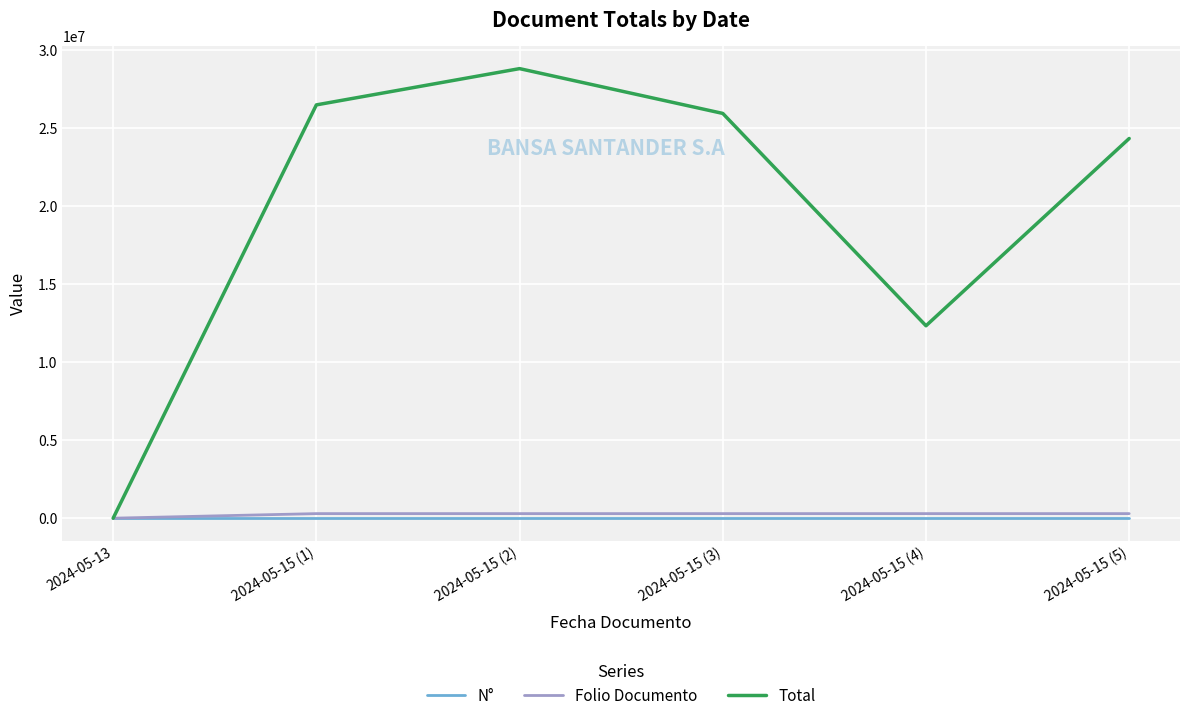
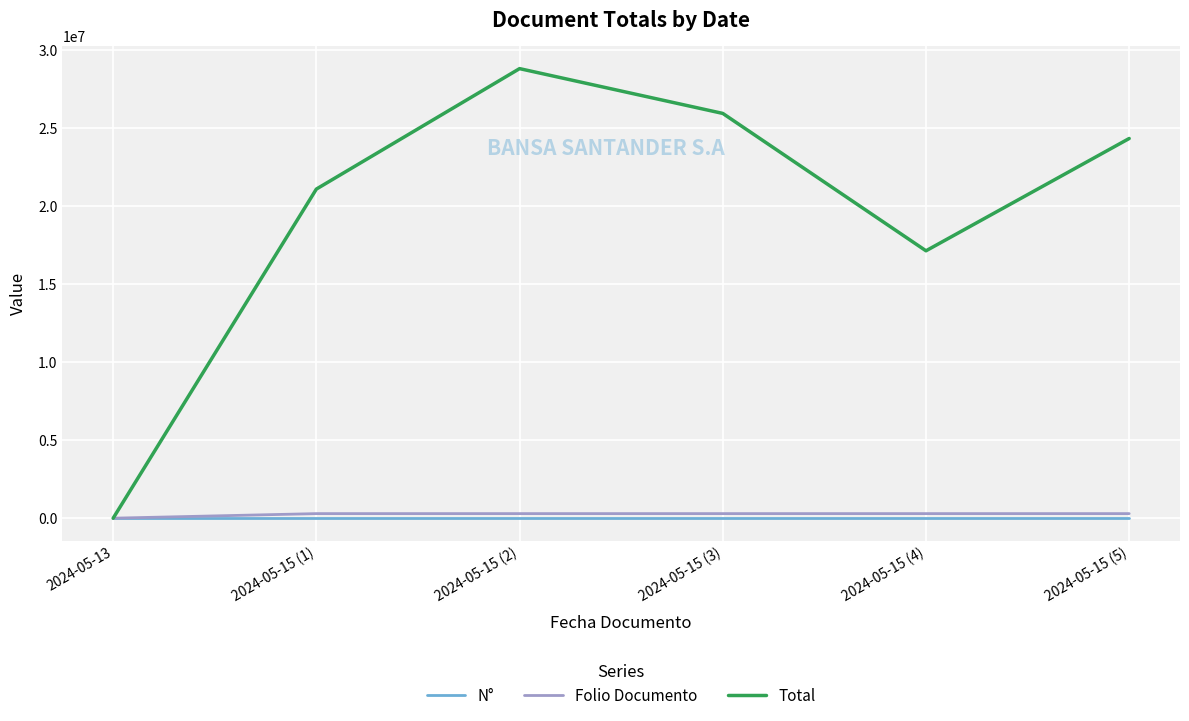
  {
    "Total": {
-     "2024-05-15 (1)": 26500000,
+     "2024-05-15 (1)": 21100000,
      "2024-05-15 (2)": 28800000,
      "2024-05-15 (3)": 25900000,
-     "2024-05-15 (4)": 12300000,
+     "2024-05-15 (4)": 17100000,
      "2024-05-15 (5)": 24300000
    }
  }
